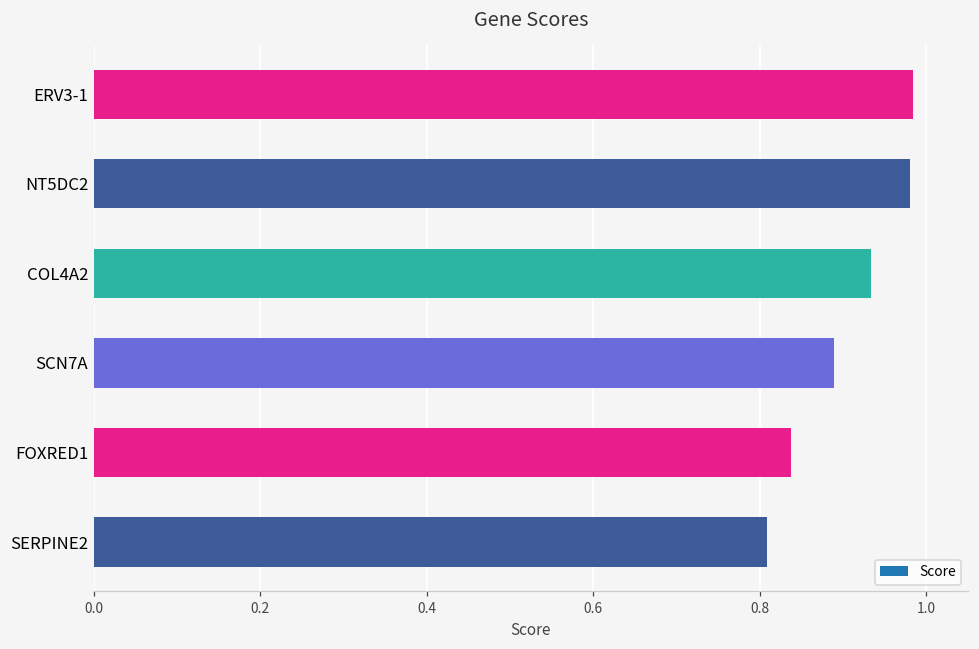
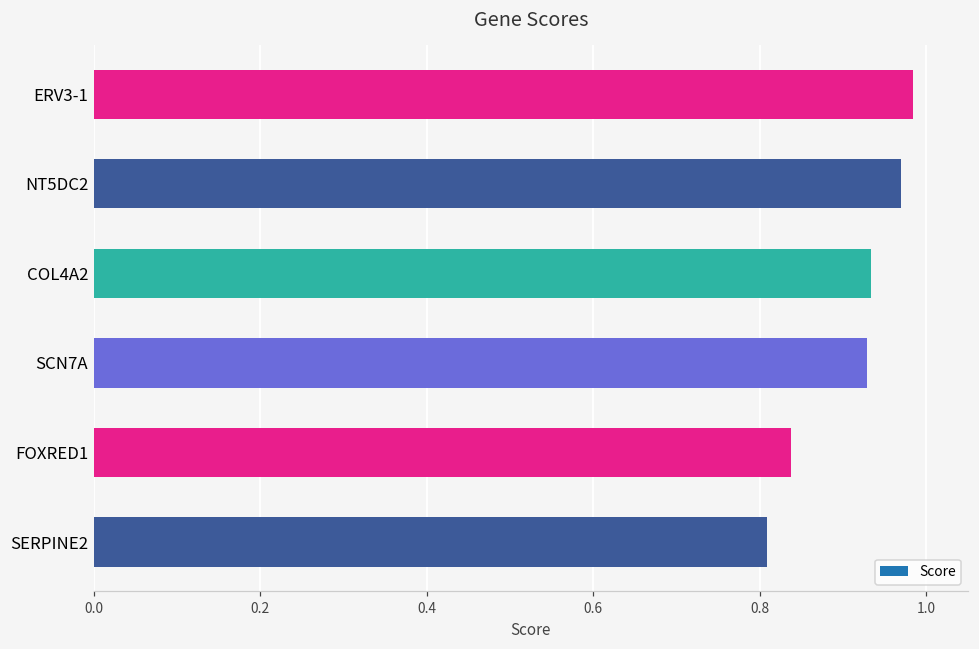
  {
    "ERV3-1": 0.98,
-   "NT5DC2": 0.98,
+   "NT5DC2": 0.97,
    "COL4A2": 0.93,
-   "SCN7A": 0.89,
+   "SCN7A": 0.93,
    "FOXRED1": 0.84,
    "SERPINE2": 0.81
  }
